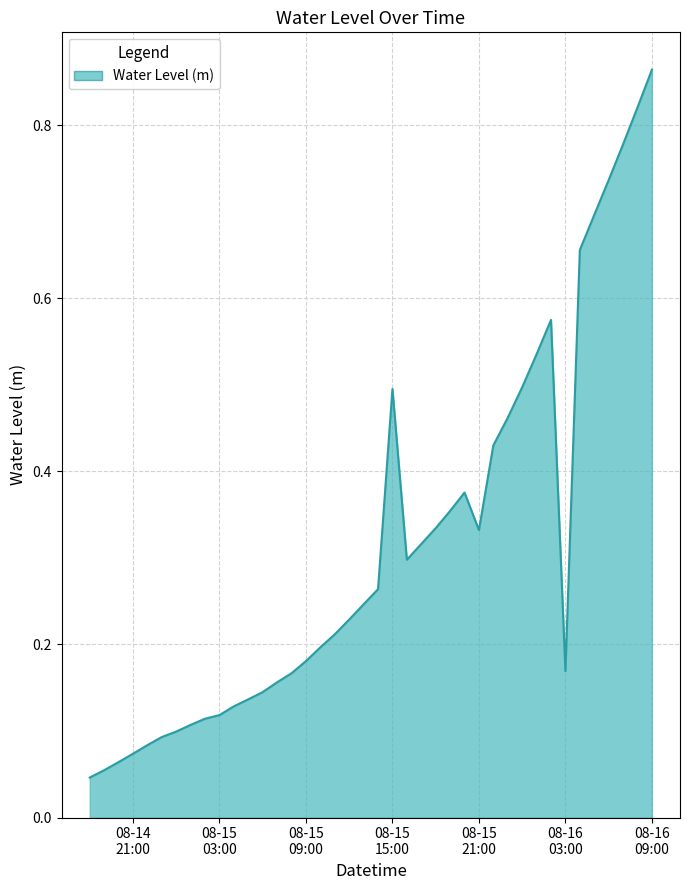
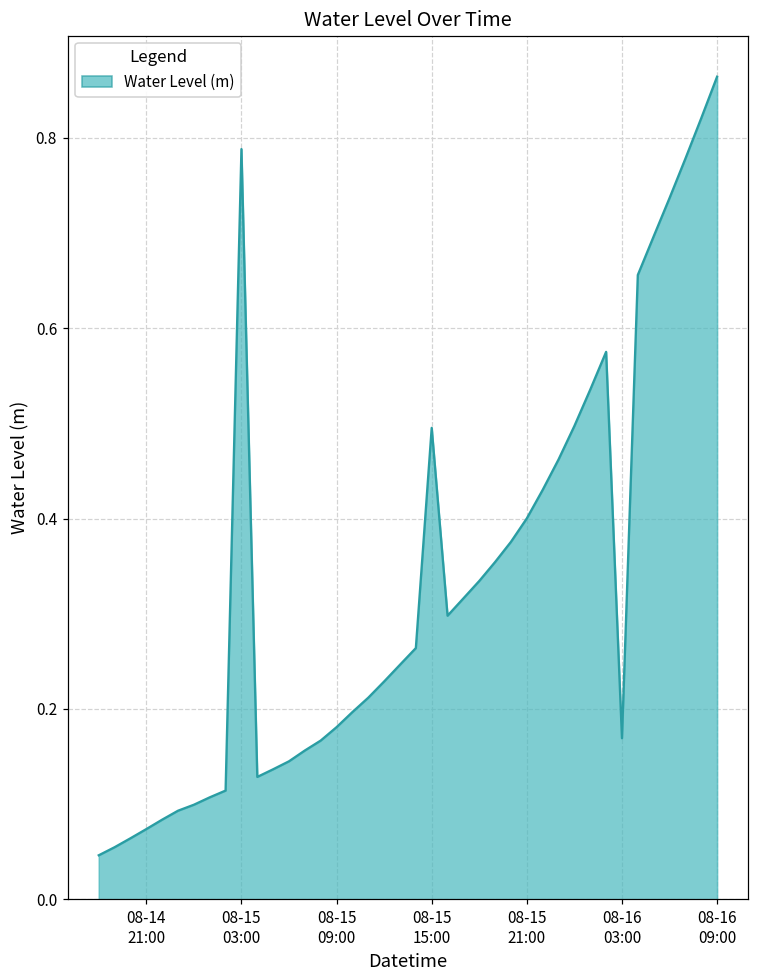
  {
    "08-14 21:00": 0.07,
-   "08-15 03:00": 0.12,
+   "08-15 03:00": 0.79,
    "08-15 09:00": 0.18,
    "08-15 15:00": 0.50,
-   "08-15 21:00": 0.33,
+   "08-15 21:00": 0.40,
    "08-16 03:00": 0.17,
    "08-16 09:00": 0.86
  }
